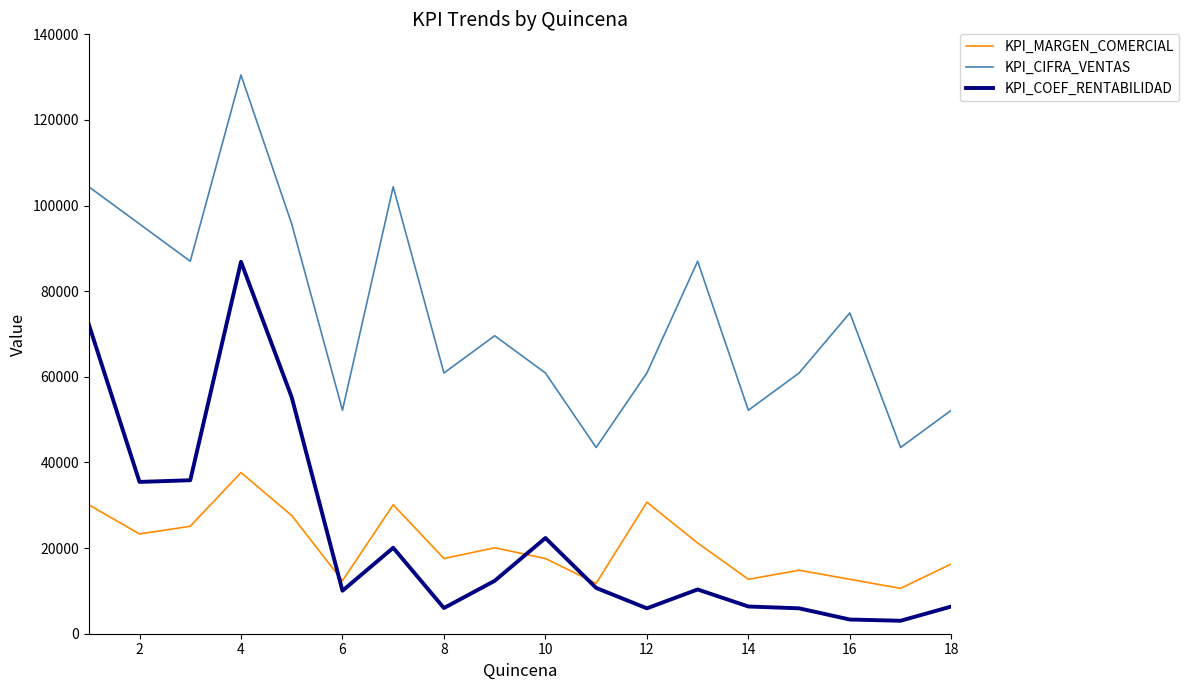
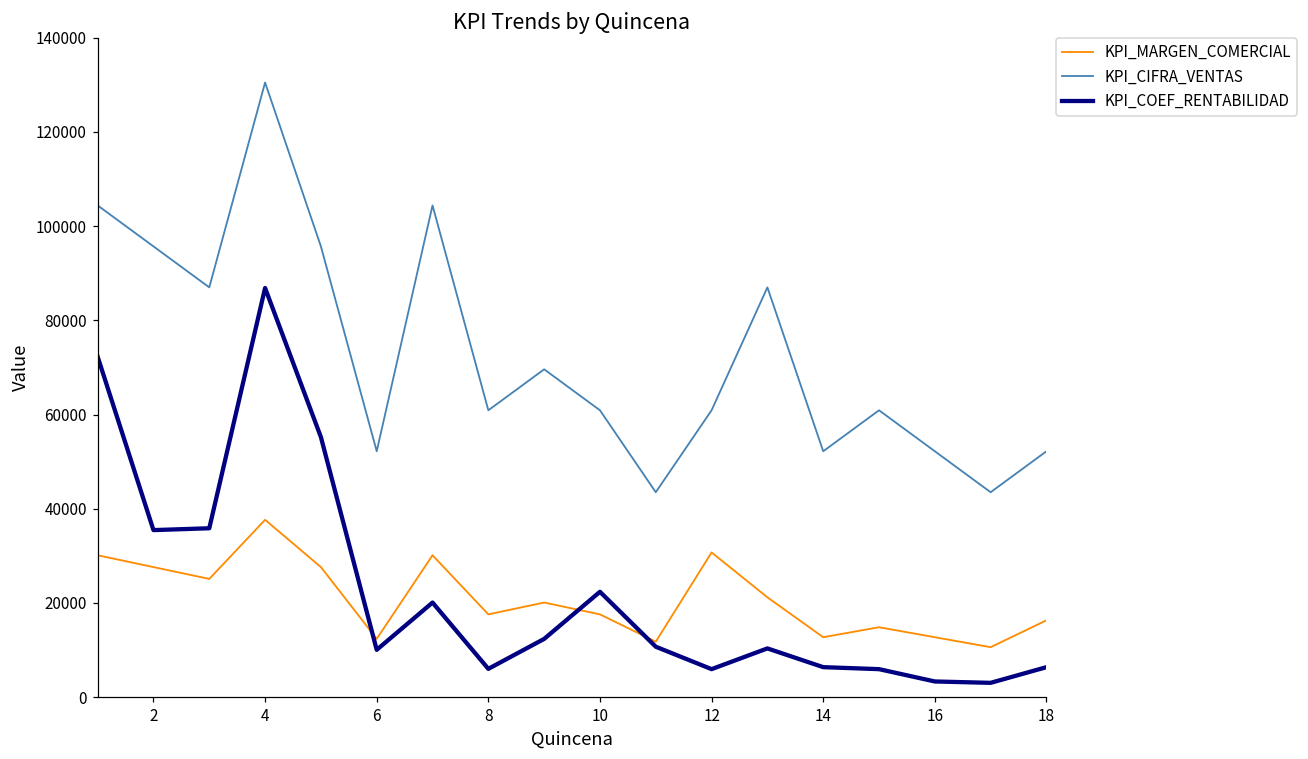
  {
    "KPI_MARGEN_COMERCIAL": {
-     "2": 23000,
+     "2": 28000,
      "4": 38000,
      "6": 12000,
      "8": 18000,
      "10": 18000,
      "12": 31000,
      "14": 13000,
      "16": 13000,
      "18": 16000
    },
    "KPI_CIFRA_VENTAS": {
      "2": 96000,
      "4": 131000,
      "6": 52000,
      "8": 61000,
      "10": 61000,
      "12": 61000,
      "14": 52000,
-     "16": 75000,
+     "16": 52000,
      "18": 52000
    },
    "KPI_COEF_RENTABILIDAD": {
      "2": 35000,
      "4": 87000,
      "6": 10000,
      "8": 6000,
      "10": 22000,
      "12": 6000,
      "14": 6000,
      "16": 3000,
      "18": 6000
    }
  }
